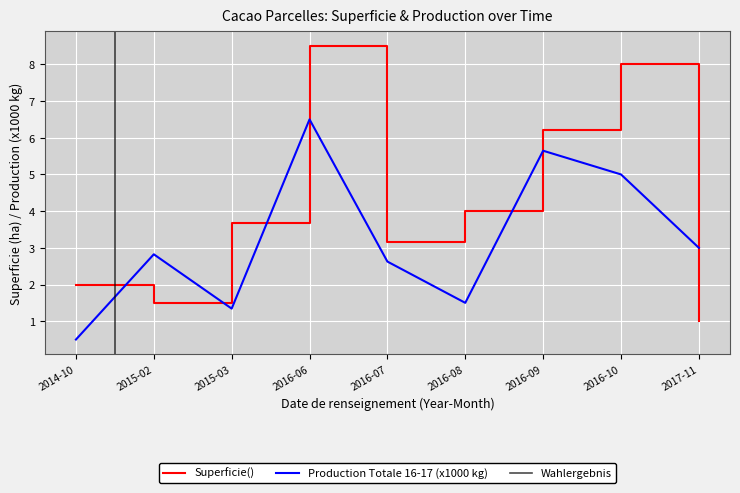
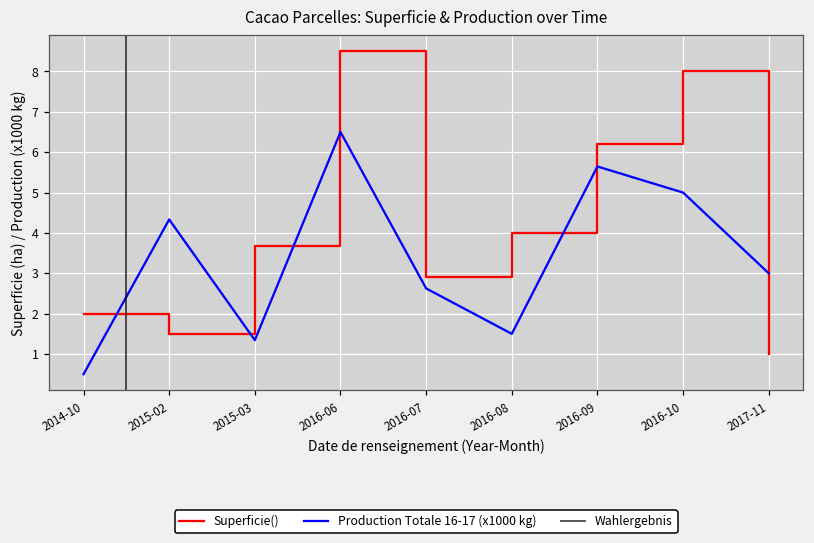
  {
    "Superficie()": {
      "2014-10": 2.0,
      "2015-02": 1.5,
      "2015-03": 3.7,
      "2016-06": 8.5,
-     "2016-07": 3.2,
+     "2016-07": 2.9,
      "2016-08": 4.0,
      "2016-09": 6.2,
      "2016-10": 8.0,
      "2017-11": 1.0
    },
    "Production Totale 16-17 (x1000 kg)": {
      "2014-10": 0.5,
-     "2015-02": 2.8,
+     "2015-02": 4.3,
      "2015-03": 1.3,
      "2016-06": 6.5,
      "2016-07": 2.6,
      "2016-08": 1.5,
      "2016-09": 5.6,
      "2016-10": 5.0,
      "2017-11": 3.0
    }
  }
